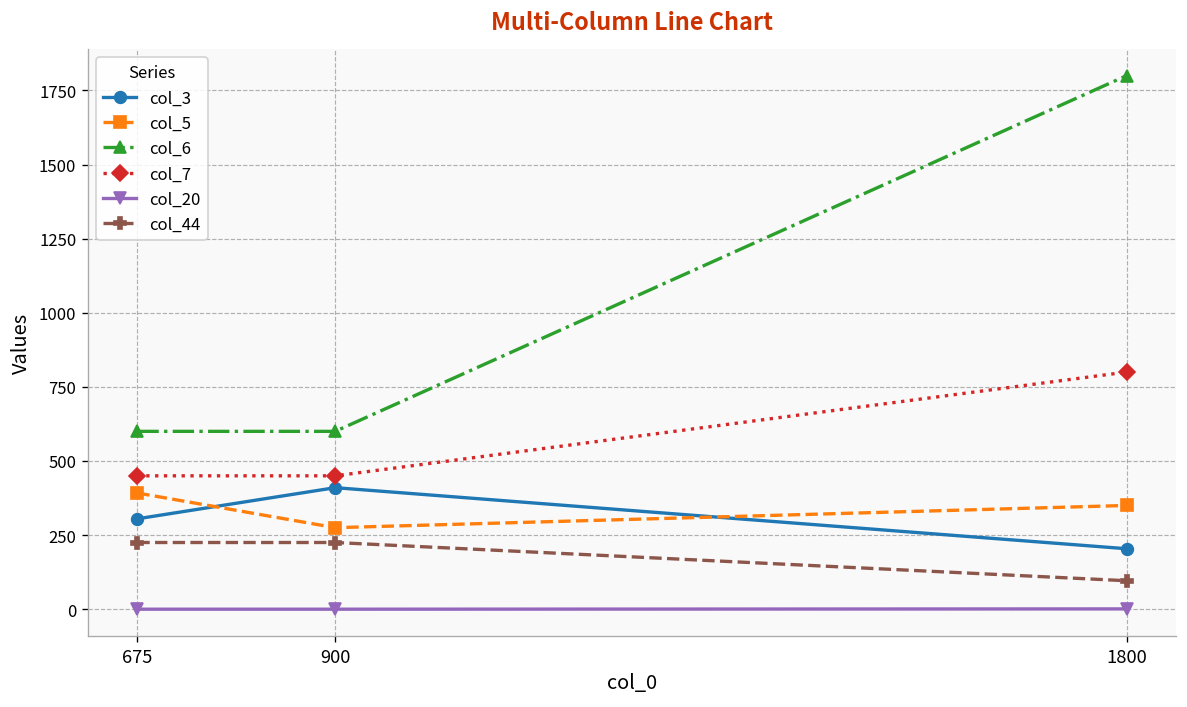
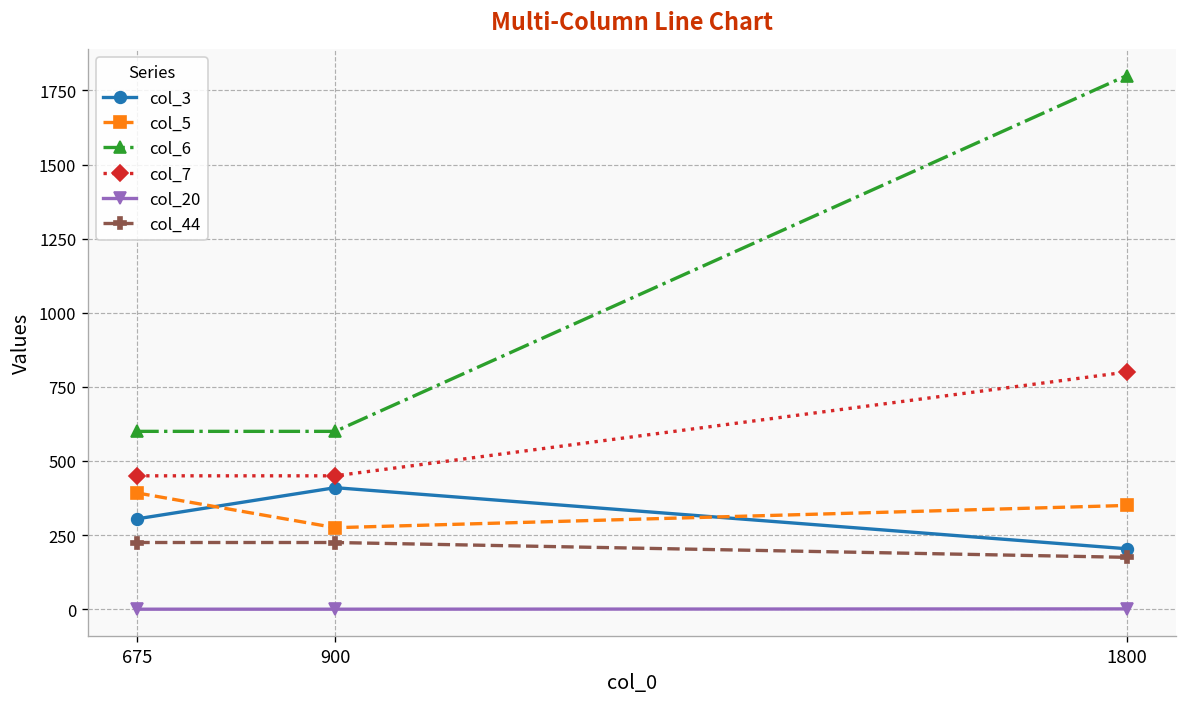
  {
    "col_3": {
      "675": 310,
      "900": 410,
      "1800": 200
    },
    "col_5": {
      "675": 390,
      "900": 280,
      "1800": 350
    },
    "col_6": {
      "675": 600,
      "900": 600,
      "1800": 1800
    },
    "col_7": {
      "675": 450,
      "900": 450,
      "1800": 800
    },
    "col_20": {
      "675": 0,
      "900": 0,
      "1800": 0
    },
    "col_44": {
      "675": 230,
      "900": 230,
-     "1800": 100
+     "1800": 180
    }
  }
